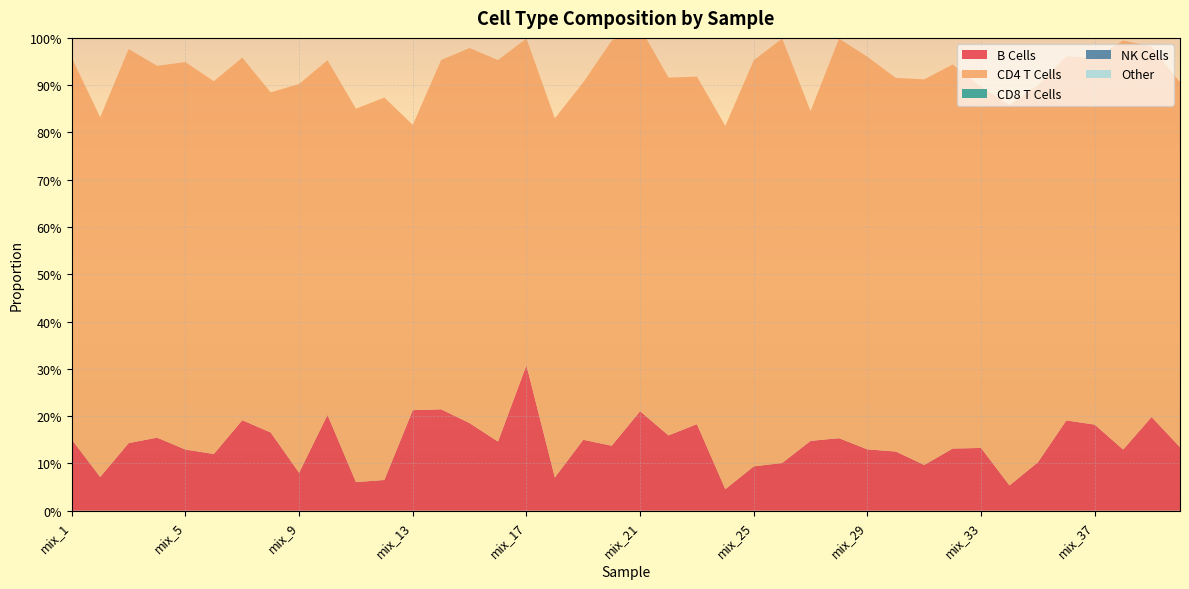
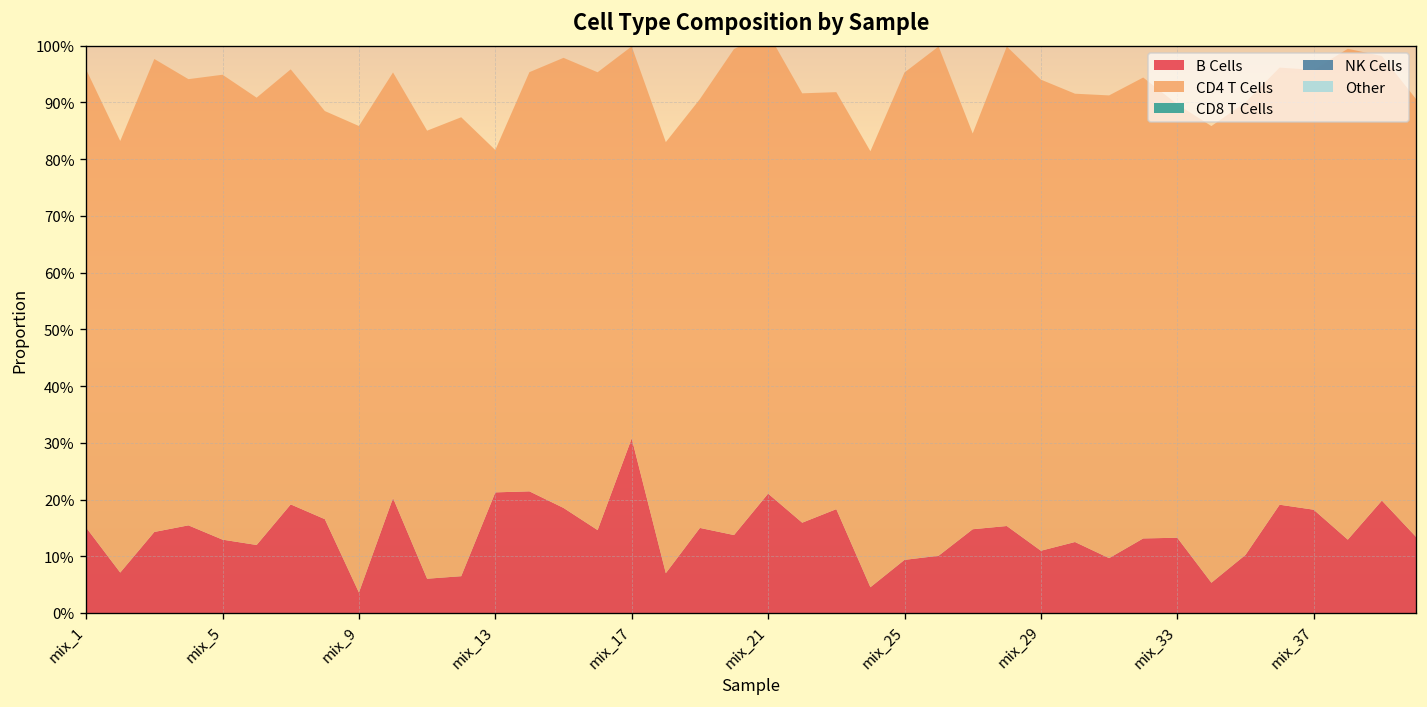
  {
    "B Cells": {
      "mix_1": "15%",
      "mix_5": "13%",
-     "mix_9": "8%",
+     "mix_9": "4%",
      "mix_13": "21%",
      "mix_17": "31%",
      "mix_21": "21%",
      "mix_25": "9%",
-     "mix_29": "13%",
+     "mix_29": "11%",
      "mix_33": "13%",
      "mix_37": "18%"
    }
  }
